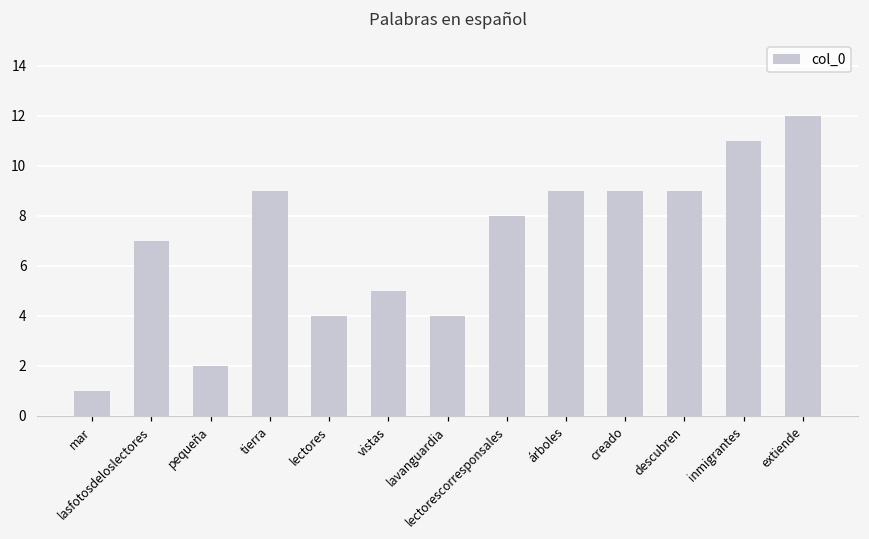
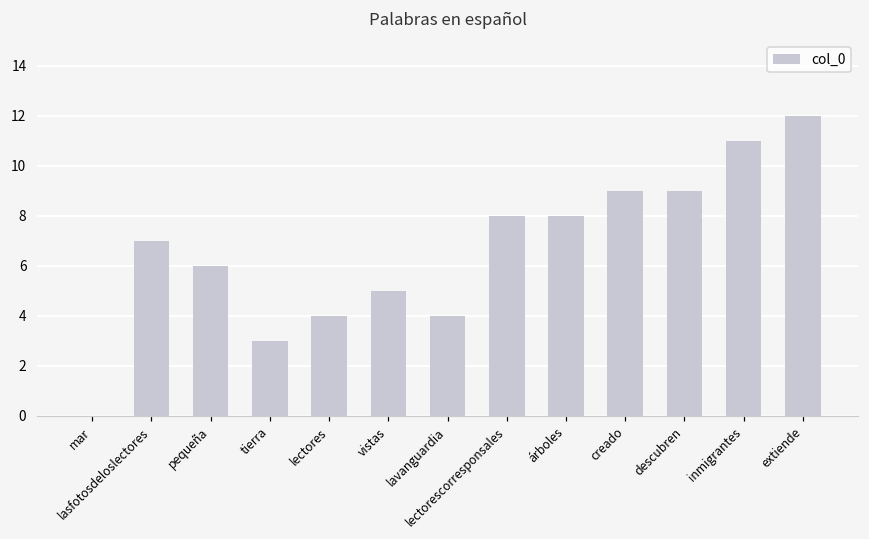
  {
-   "mar": 1,
+   "mar": 0,
    "lasfotosdeloslectores": 7,
-   "pequeña": 2,
-   "tierra": 9,
+   "pequeña": 6,
+   "tierra": 3,
    "lectores": 4,
    "vistas": 5,
    "lavanguardia": 4,
    "lectorescorresponsales": 8,
-   "árboles": 9,
+   "árboles": 8,
    "creado": 9,
    "descubren": 9,
    "inmigrantes": 11,
    "extiende": 12
  }
